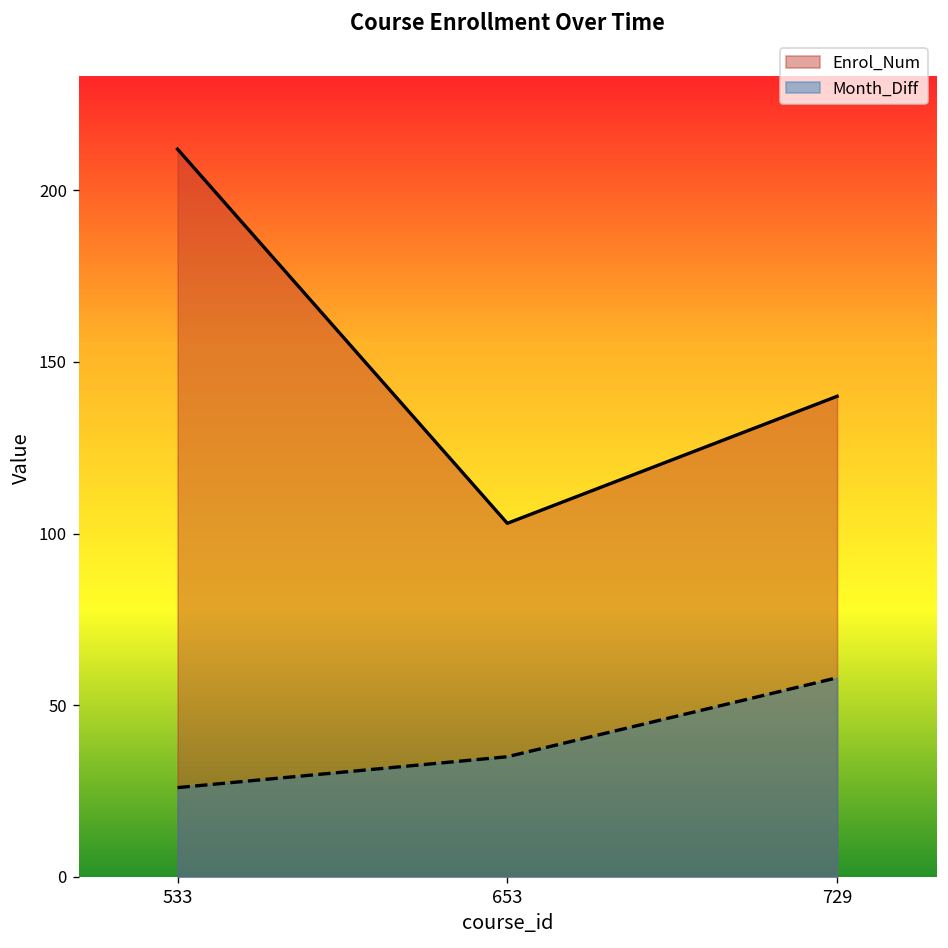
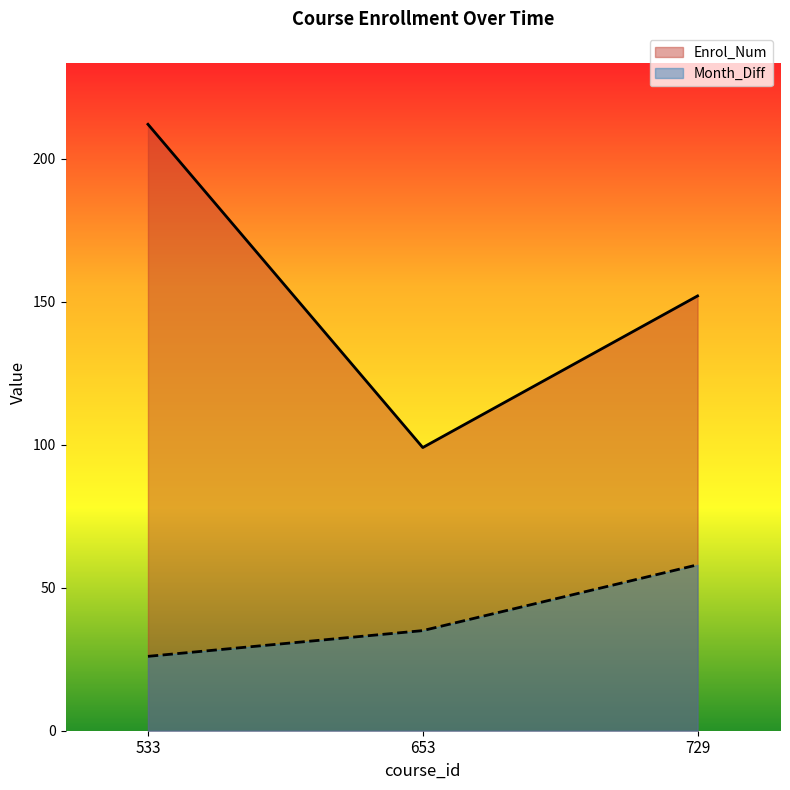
  {
    "Enrol_Num": {
      "533": 212,
-     "653": 103,
-     "729": 140
+     "653": 99,
+     "729": 152
    },
    "Month_Diff": {
      "533": 26,
      "653": 35,
      "729": 58
    }
  }
